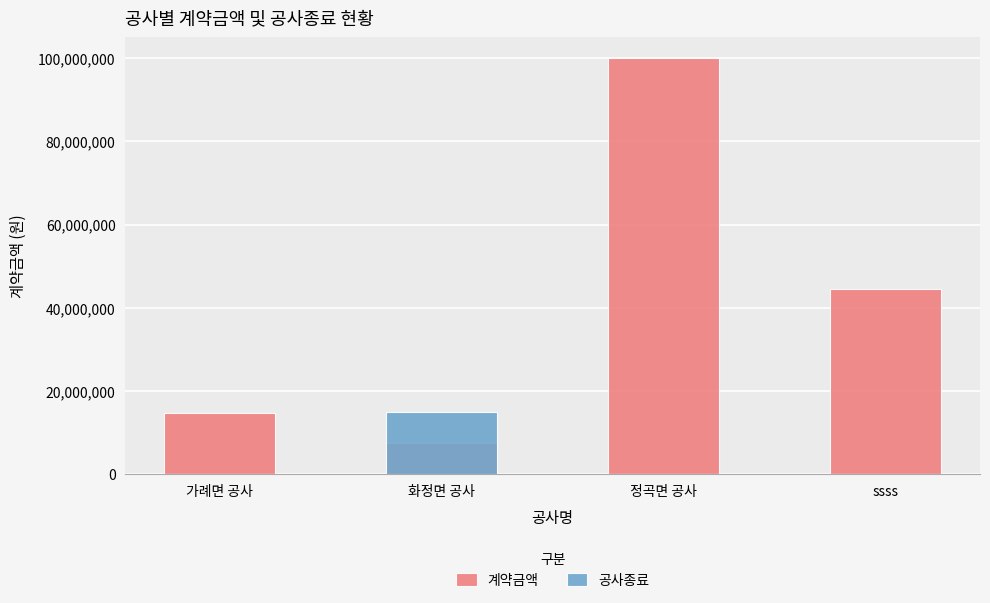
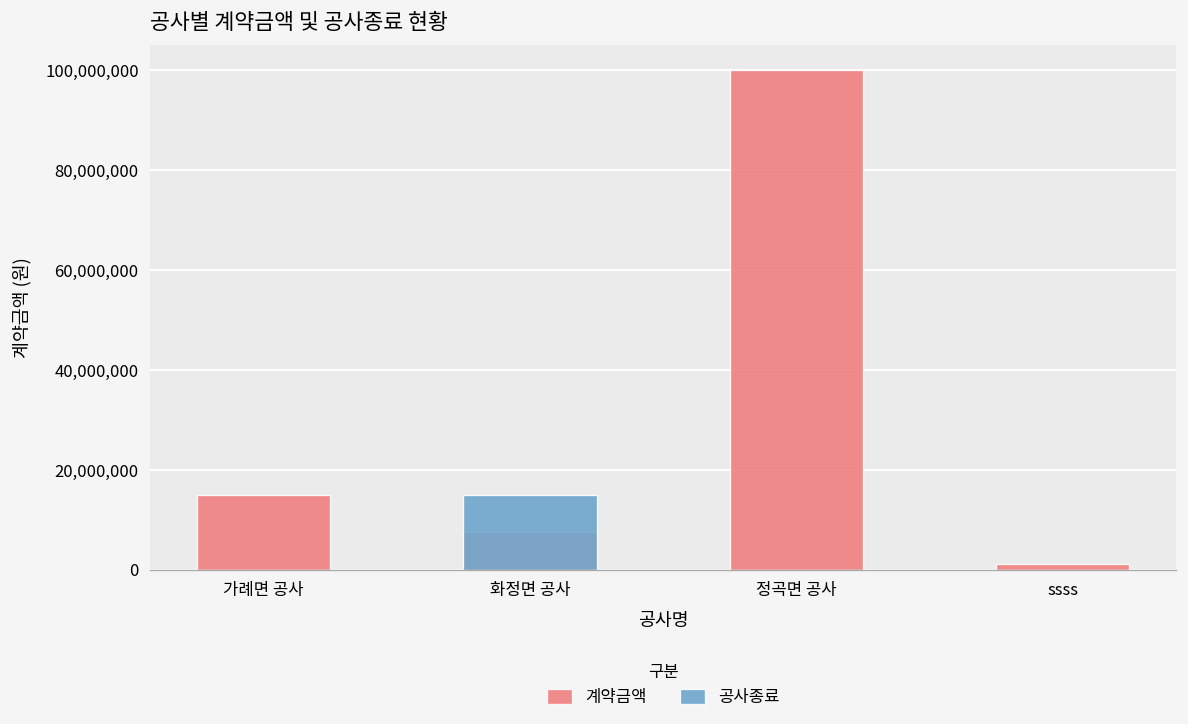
  {
    "계약금액": {
      "가례면 공사": "15,000,000",
      "정곡면 공사": "100,000,000",
-     "ssss": "44,000,000"
+     "ssss": "1,000,000"
    },
    "공사종료": {
      "가례면 공사": "0",
      "화정면 공사": "15,000,000",
      "정곡면 공사": "0",
      "ssss": "0"
    }
  }
